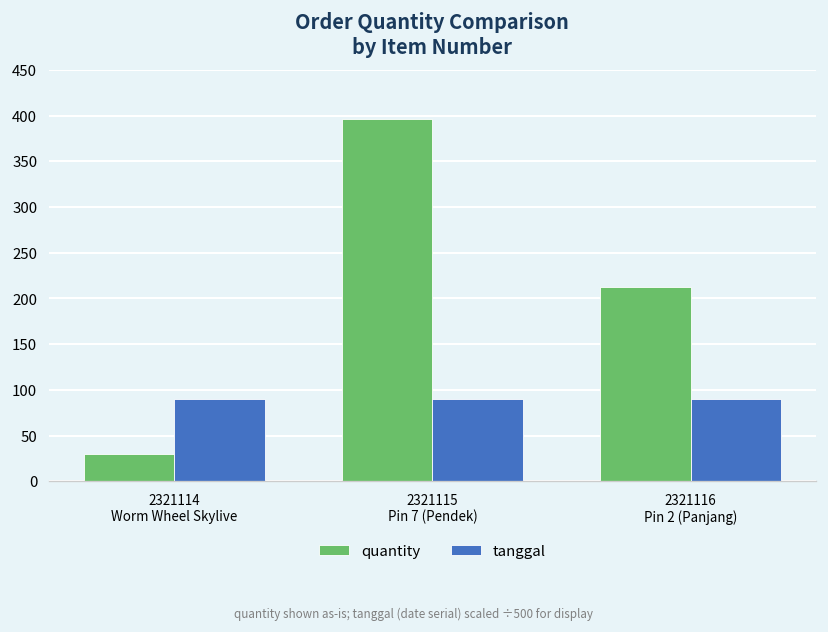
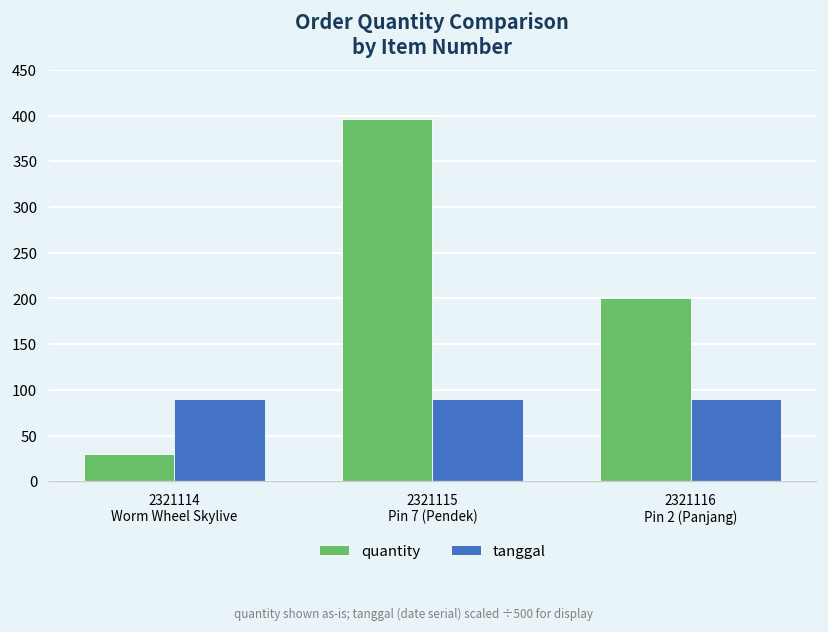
  {
    "quantity": {
      "2321114 Worm Wheel Skylive": 30,
      "2321115 Pin 7 (Pendek)": 400,
-     "2321116 Pin 2 (Panjang)": 210
+     "2321116 Pin 2 (Panjang)": 200
    },
    "tanggal": {
      "2321114 Worm Wheel Skylive": 90,
      "2321115 Pin 7 (Pendek)": 90,
      "2321116 Pin 2 (Panjang)": 90
    }
  }
